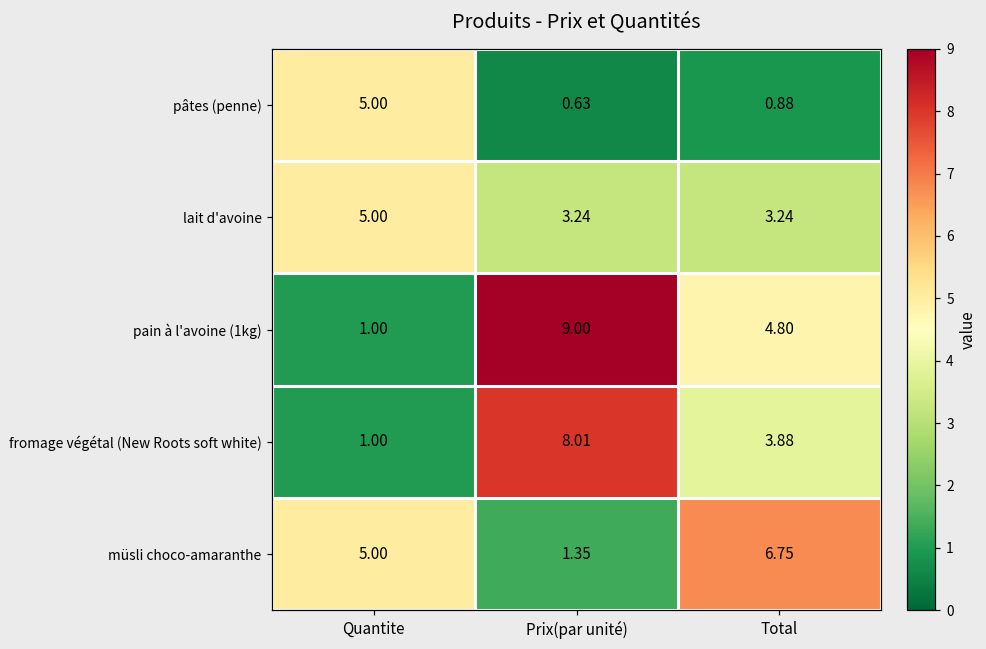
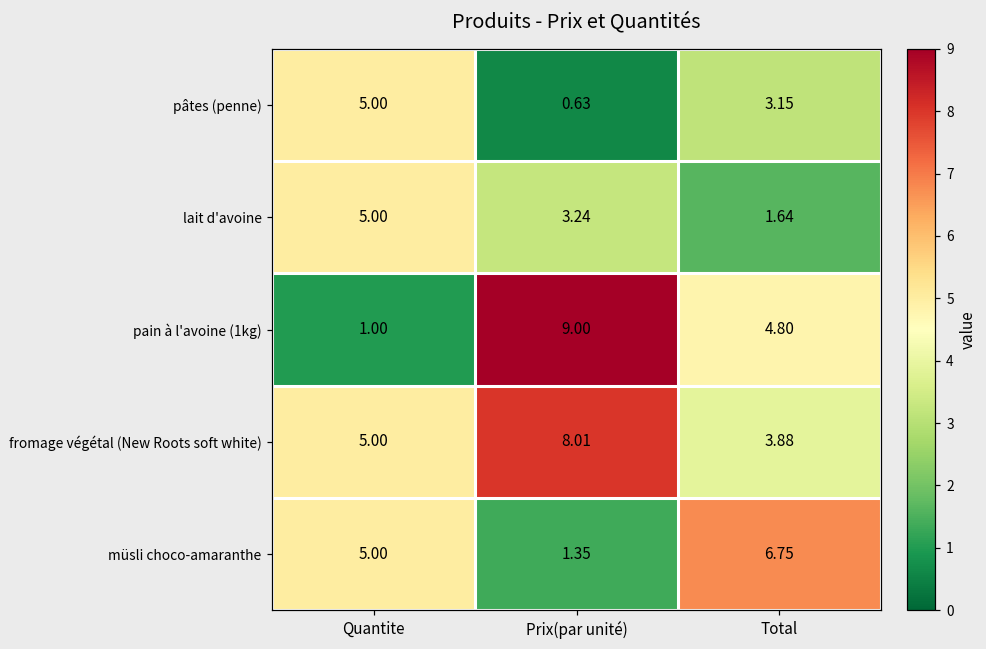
  {
    "pâtes (penne)": {
      "Quantite": 5.00,
      "Prix(par unité)": 0.63,
-     "Total": 0.88
+     "Total": 3.15
    },
    "lait d'avoine": {
      "Quantite": 5.00,
      "Prix(par unité)": 3.24,
-     "Total": 3.24
+     "Total": 1.64
    },
    "pain à l'avoine (1kg)": {
      "Quantite": 1.00,
      "Prix(par unité)": 9.00,
      "Total": 4.80
    },
    "fromage végétal (New Roots soft white)": {
-     "Quantite": 1.00,
+     "Quantite": 5.00,
      "Prix(par unité)": 8.01,
      "Total": 3.88
    },
    "müsli choco-amaranthe": {
      "Quantite": 5.00,
      "Prix(par unité)": 1.35,
      "Total": 6.75
    }
  }
